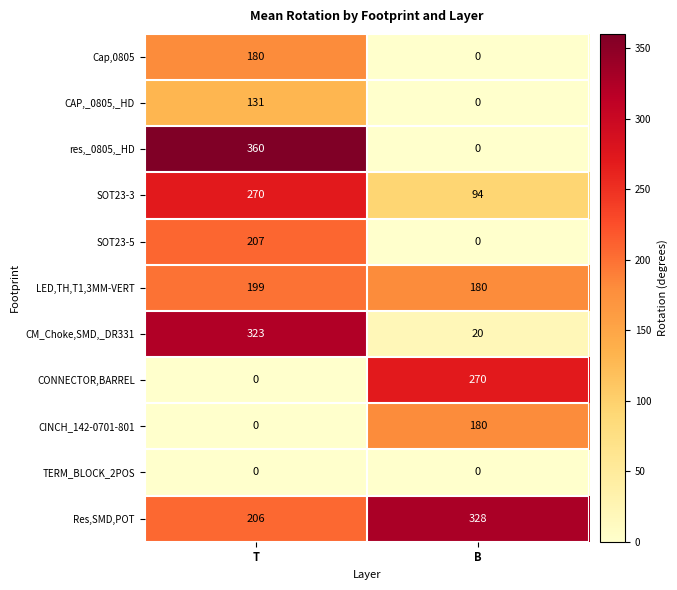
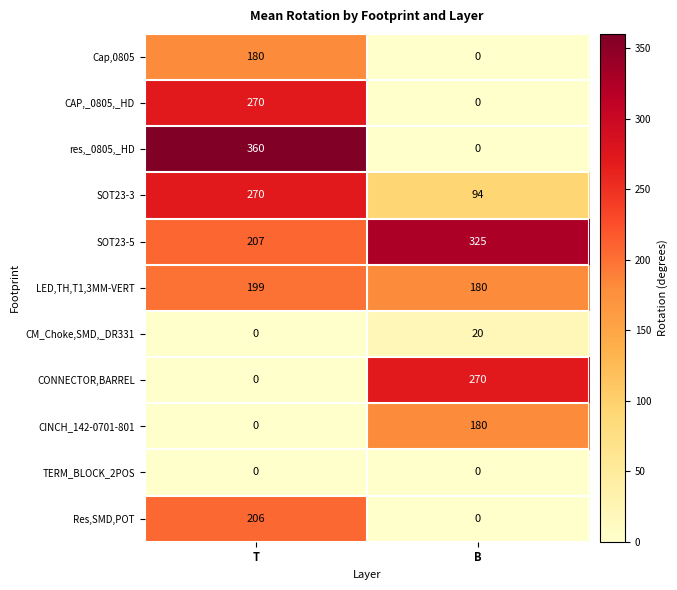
  {
    "Cap,0805": {
      "T": 180,
      "B": 0
    },
    "CAP,_0805,_HD": {
-     "T": 131,
+     "T": 270,
      "B": 0
    },
    "res,_0805,_HD": {
      "T": 360,
      "B": 0
    },
    "SOT23-3": {
      "T": 270,
      "B": 94
    },
    "SOT23-5": {
      "T": 207,
-     "B": 0
+     "B": 325
    },
    "LED,TH,T1,3MM-VERT": {
      "T": 199,
      "B": 180
    },
    "CM_Choke,SMD,_DR331": {
-     "T": 323,
+     "T": 0,
      "B": 20
    },
    "CONNECTOR,BARREL": {
      "T": 0,
      "B": 270
    },
    "CINCH_142-0701-801": {
      "T": 0,
      "B": 180
    },
    "TERM_BLOCK_2POS": {
      "T": 0,
      "B": 0
    },
    "Res,SMD,POT": {
      "T": 206,
-     "B": 328
+     "B": 0
    }
  }
